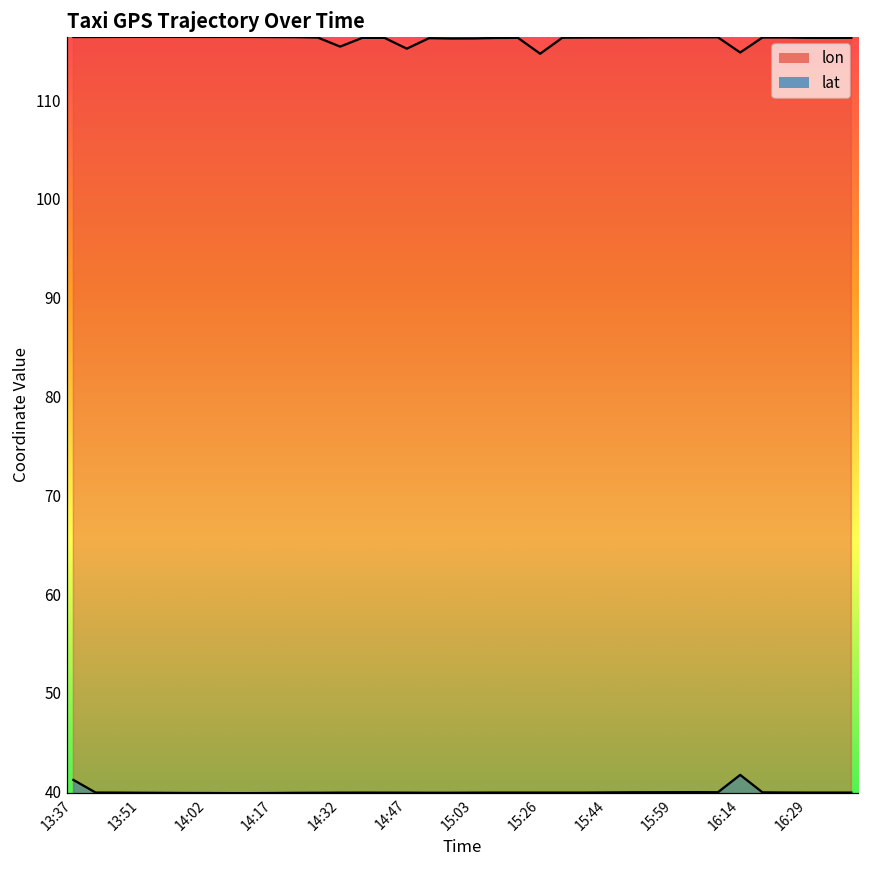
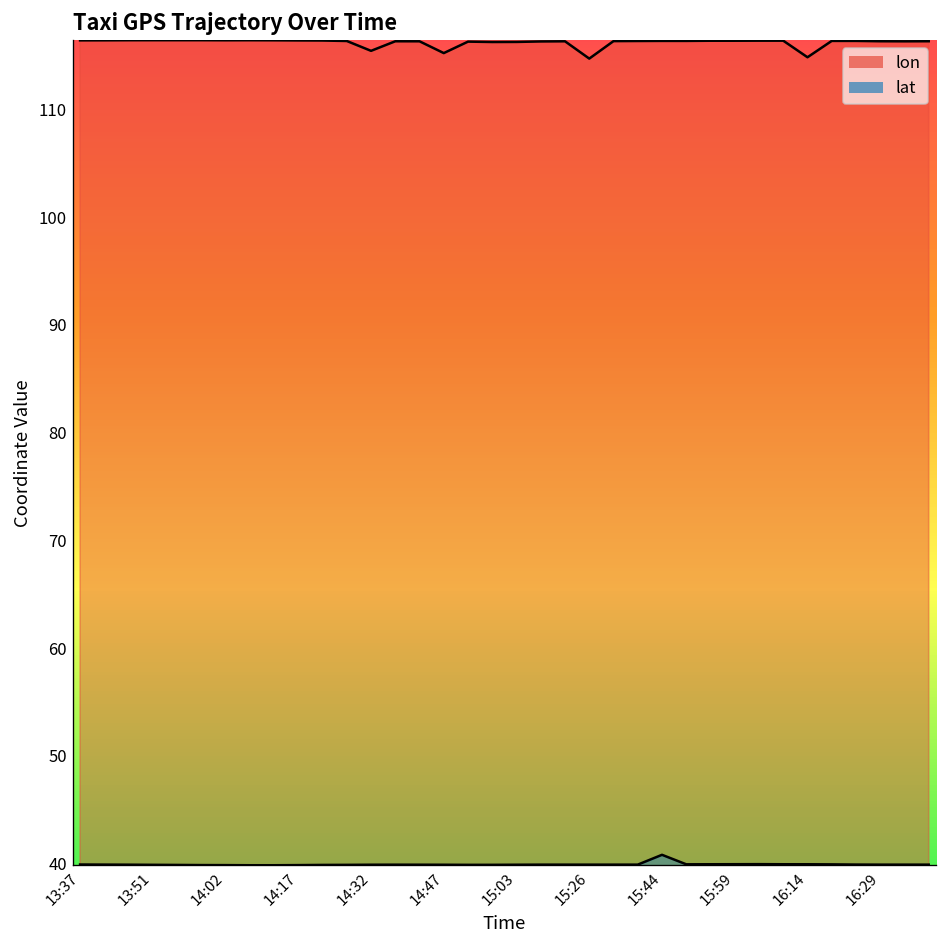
  {
    "lon": {
      "13:37": 116,
      "13:51": 116,
      "14:02": 116,
      "14:17": 116,
      "14:32": 115,
      "14:47": 115,
      "15:03": 116,
      "15:26": 115,
      "15:44": 116,
      "15:59": 116,
      "16:14": 115,
      "16:29": 116
    },
    "lat": {
-     "13:37": 41,
+     "13:37": 40,
      "13:51": 40,
      "14:02": 40,
      "14:17": 40,
      "14:32": 40,
      "14:47": 40,
      "15:03": 40,
      "15:26": 40,
-     "15:44": 40,
+     "15:44": 41,
      "15:59": 40,
-     "16:14": 42,
+     "16:14": 40,
      "16:29": 40
    }
  }
